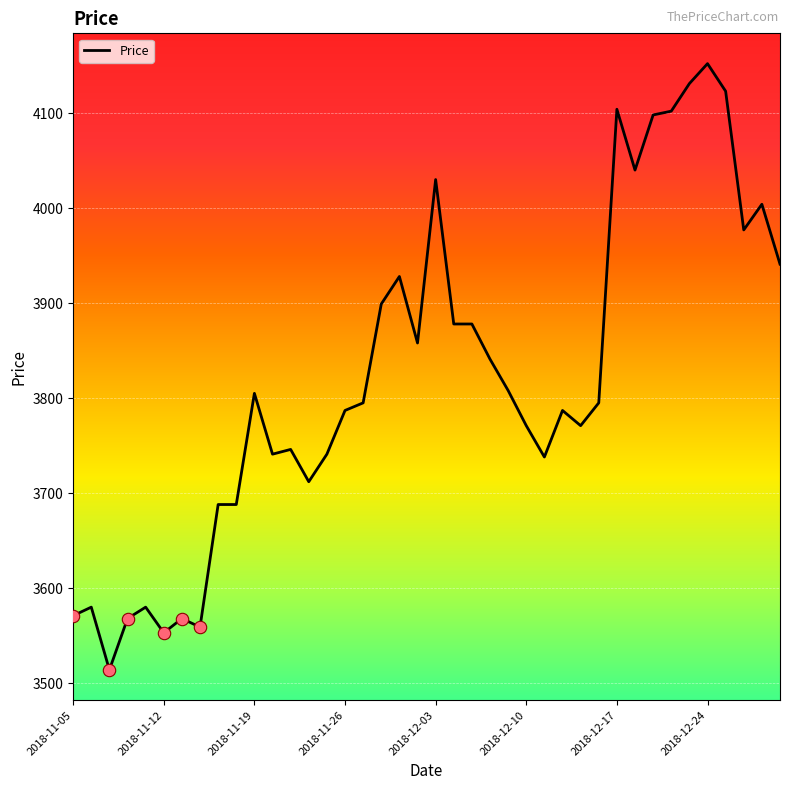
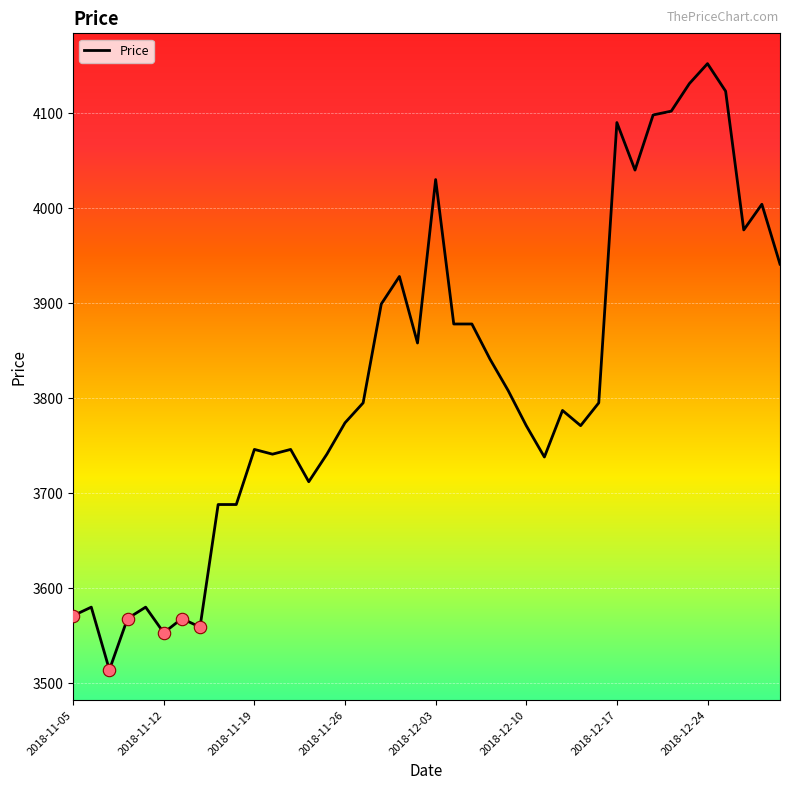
  {
    "Price": {
-     "2018-11-19": 3810,
-     "2018-11-26": 3790,
+     "2018-11-19": 3750,
+     "2018-11-26": 3770,
      "2018-12-03": 4030,
      "2018-12-10": 3770,
-     "2018-12-17": 4100,
+     "2018-12-17": 4090,
      "2018-12-24": 4150
    }
  }
